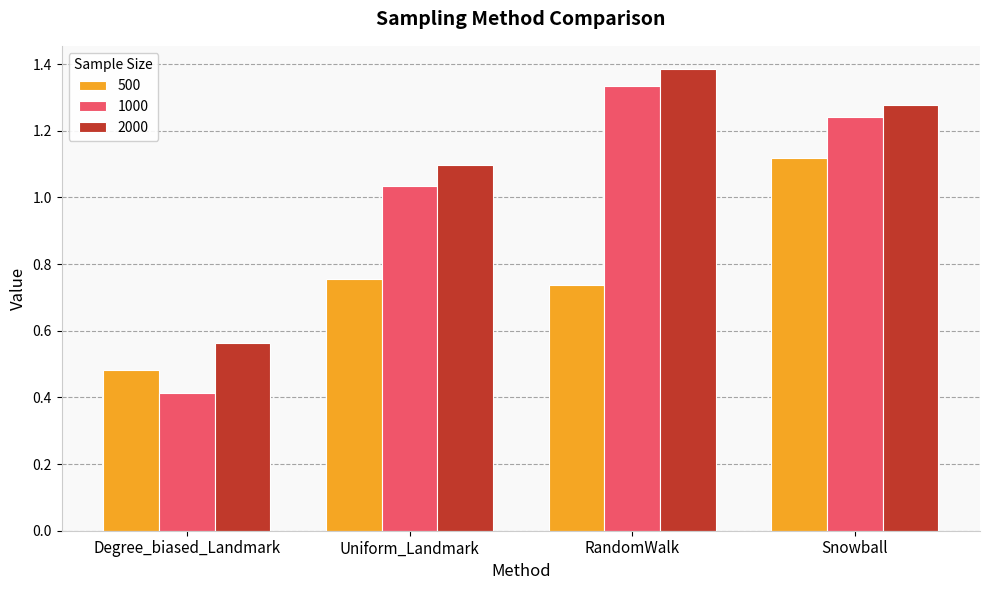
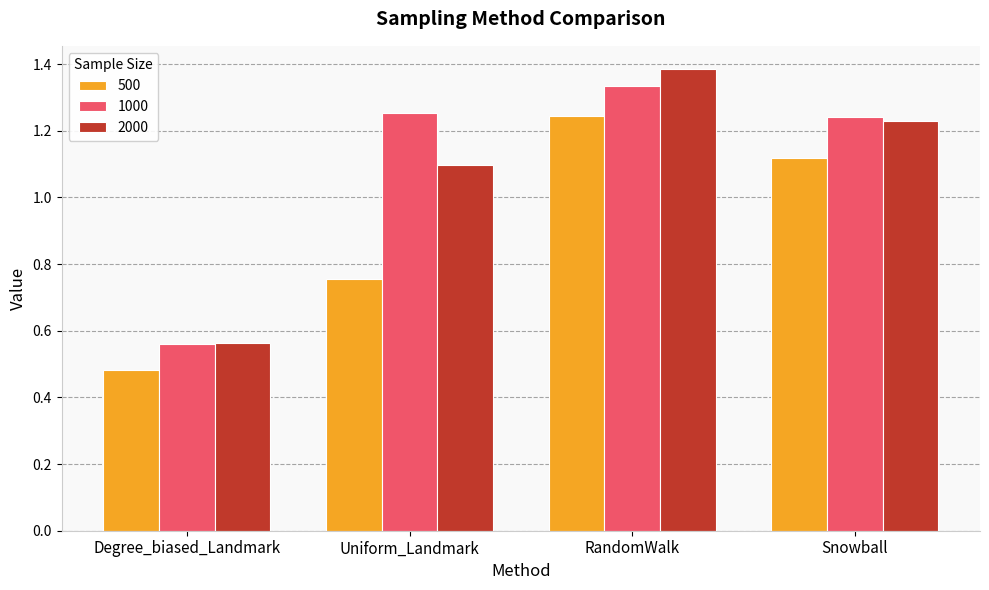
  {
    "500": {
      "Degree_biased_Landmark": 0.48,
      "Uniform_Landmark": 0.75,
-     "RandomWalk": 0.74,
+     "RandomWalk": 1.24,
      "Snowball": 1.12
    },
    "1000": {
-     "Degree_biased_Landmark": 0.41,
-     "Uniform_Landmark": 1.03,
+     "Degree_biased_Landmark": 0.56,
+     "Uniform_Landmark": 1.25,
      "RandomWalk": 1.33,
      "Snowball": 1.24
    },
    "2000": {
      "Degree_biased_Landmark": 0.56,
      "Uniform_Landmark": 1.10,
      "RandomWalk": 1.39,
-     "Snowball": 1.28
+     "Snowball": 1.23
    }
  }
